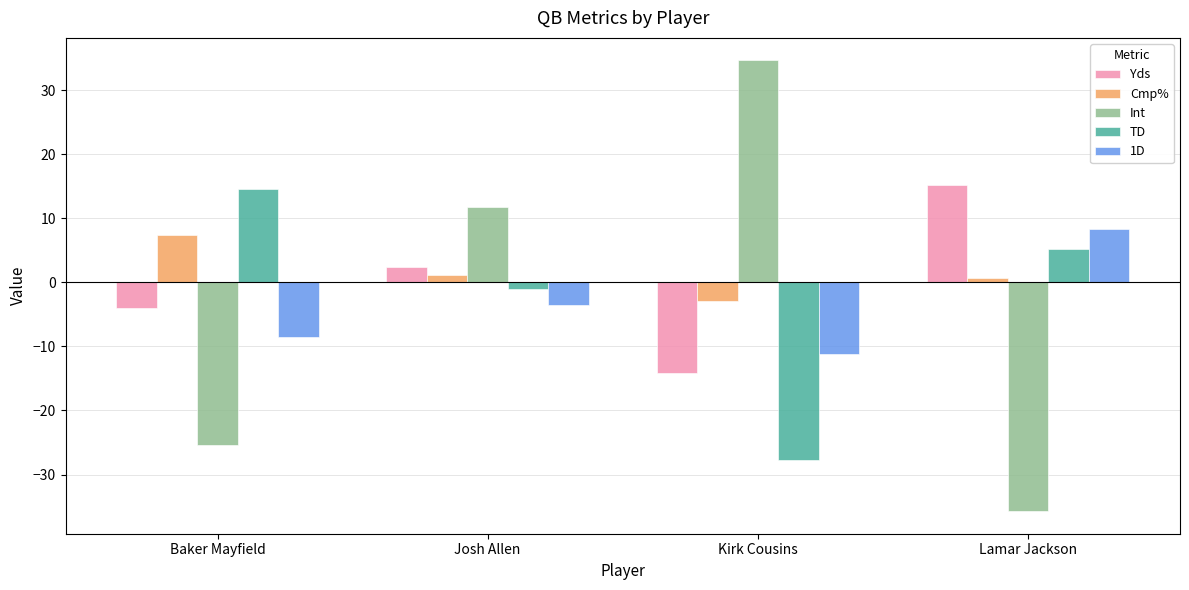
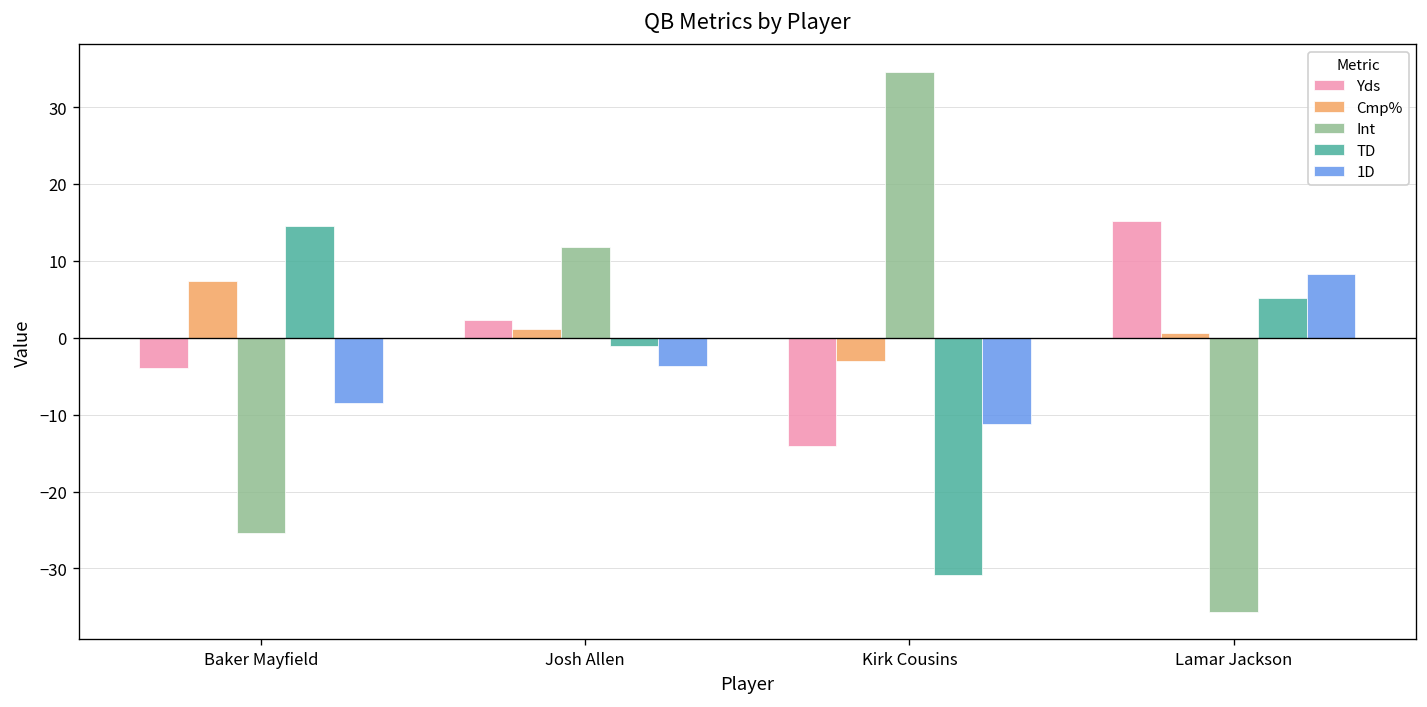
  {
    "Yds": {
      "Baker Mayfield": -4,
      "Josh Allen": 2,
      "Kirk Cousins": -14,
      "Lamar Jackson": 15
    },
    "Cmp%": {
      "Baker Mayfield": 7,
      "Josh Allen": 1,
      "Kirk Cousins": -3,
      "Lamar Jackson": 1
    },
    "Int": {
      "Baker Mayfield": -25,
      "Josh Allen": 12,
      "Kirk Cousins": 35,
      "Lamar Jackson": -36
    },
    "TD": {
      "Baker Mayfield": 14,
      "Josh Allen": -1,
-     "Kirk Cousins": -28,
+     "Kirk Cousins": -31,
      "Lamar Jackson": 5
    },
    "1D": {
      "Baker Mayfield": -8,
      "Josh Allen": -4,
      "Kirk Cousins": -11,
      "Lamar Jackson": 8
    }
  }
